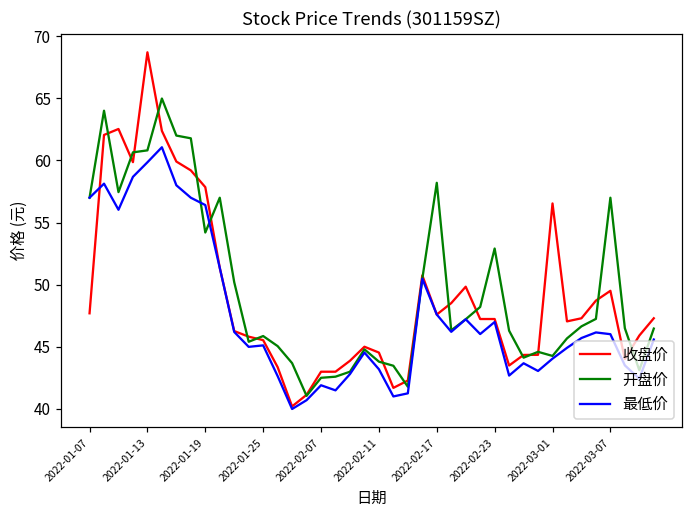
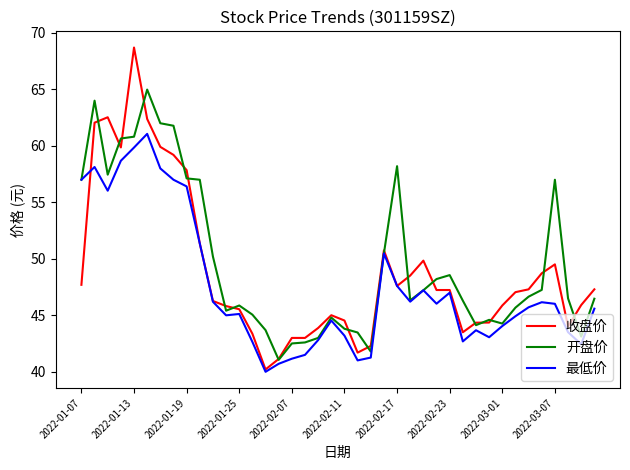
  {
    "收盘价": {
      "2022-01-07": 47.7,
      "2022-01-13": 68.7,
      "2022-01-19": 57.9,
      "2022-01-25": 45.5,
      "2022-02-07": 43.0,
      "2022-02-11": 44.5,
      "2022-02-23": 47.2,
-     "2022-03-01": 56.5,
+     "2022-03-01": 45.9,
      "2022-03-07": 49.5
    },
    "开盘价": {
      "2022-01-13": 60.8,
-     "2022-01-19": 54.2,
+     "2022-01-19": 57.1,
      "2022-01-25": 45.9,
      "2022-02-07": 42.5,
      "2022-02-11": 43.8,
      "2022-02-17": 58.2,
-     "2022-02-23": 52.9,
+     "2022-02-23": 48.6,
      "2022-03-07": 57.0
    },
    "最低价": {
      "2022-01-13": 59.9,
      "2022-01-19": 56.4,
      "2022-01-25": 45.1,
-     "2022-02-07": 41.9,
+     "2022-02-07": 41.2,
      "2022-02-11": 43.2,
      "2022-02-23": 47.0,
      "2022-03-07": 46.0
    }
  }
